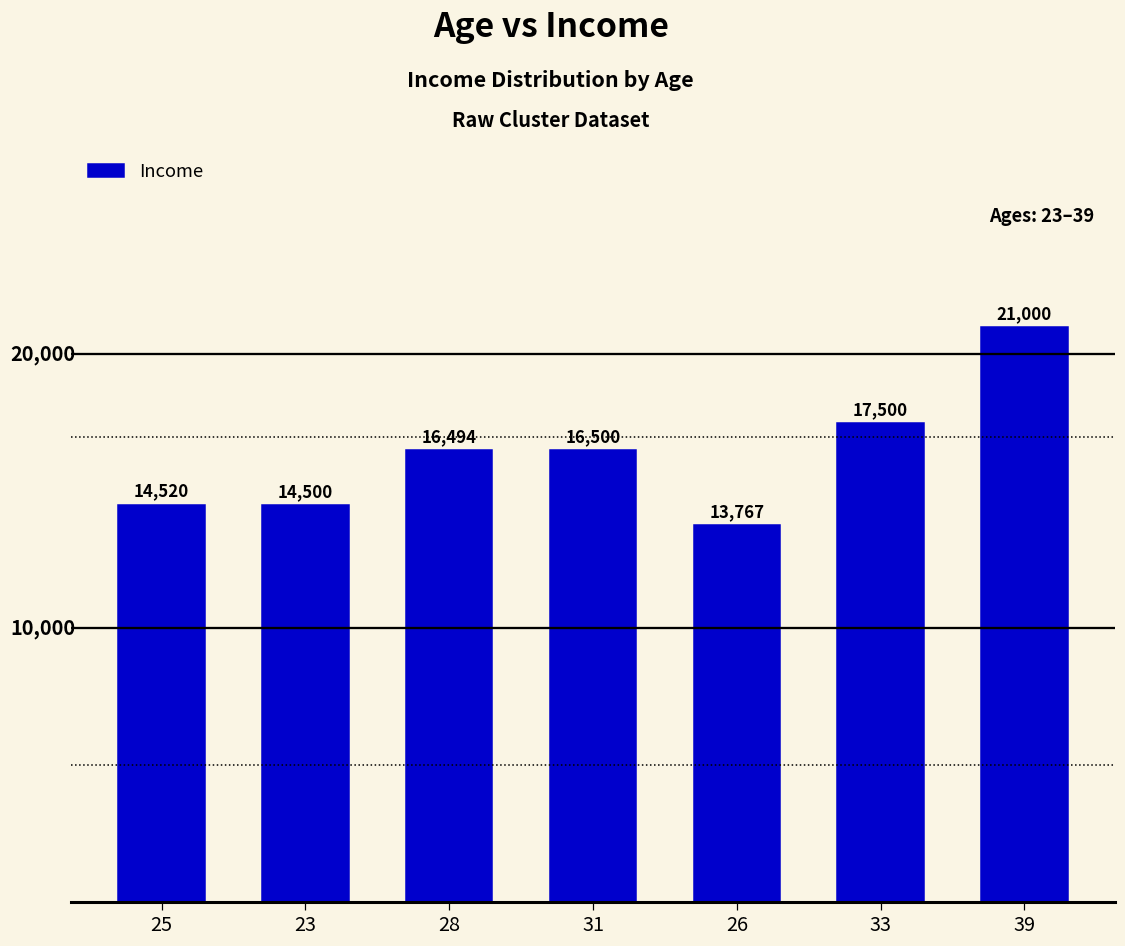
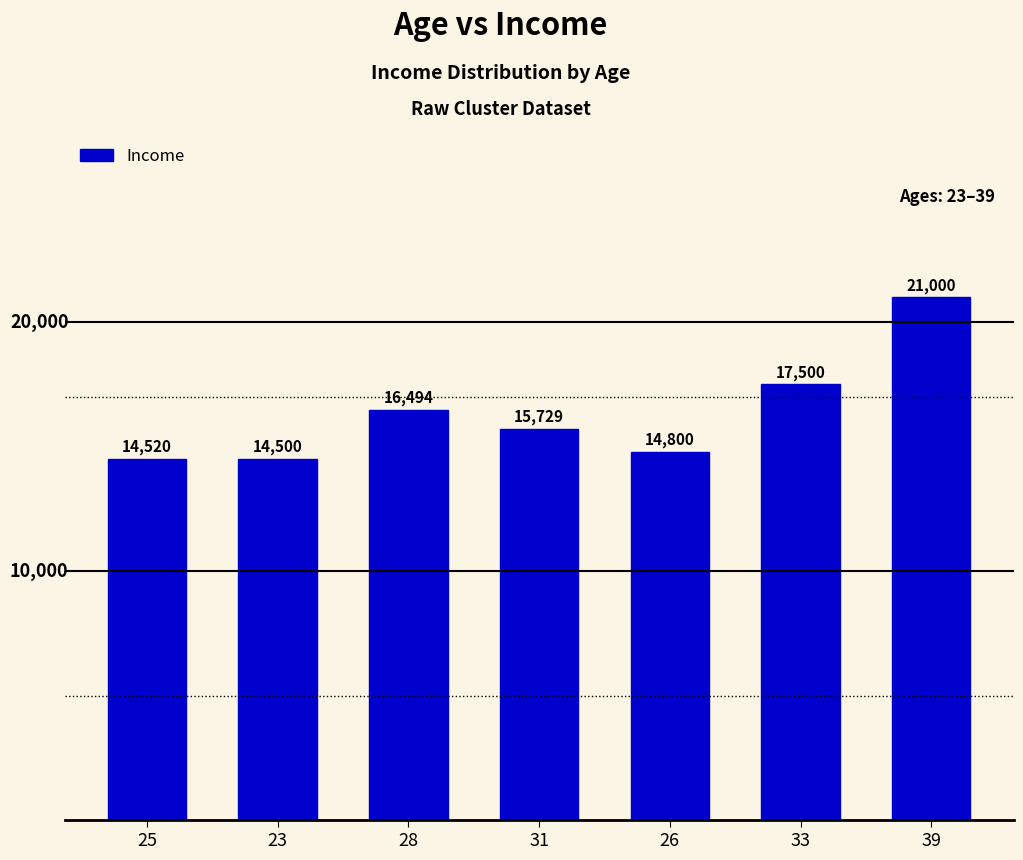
  {
    "25": "14,520",
    "23": "14,500",
    "28": "16,494",
-   "31": "16,500",
-   "26": "13,767",
+   "31": "15,729",
+   "26": "14,800",
    "33": "17,500",
    "39": "21,000"
  }
